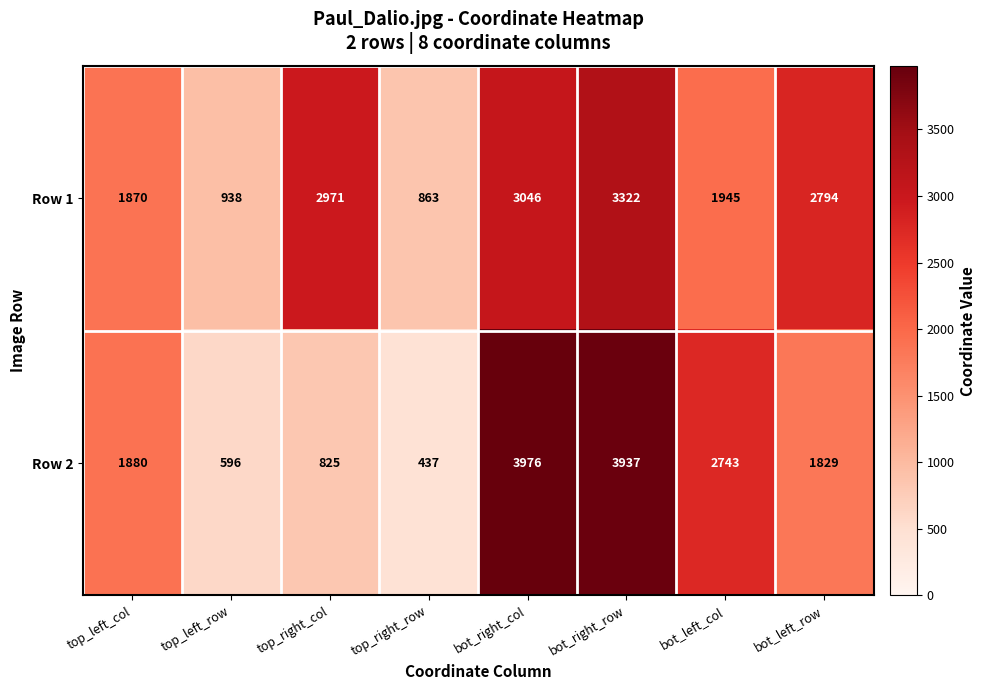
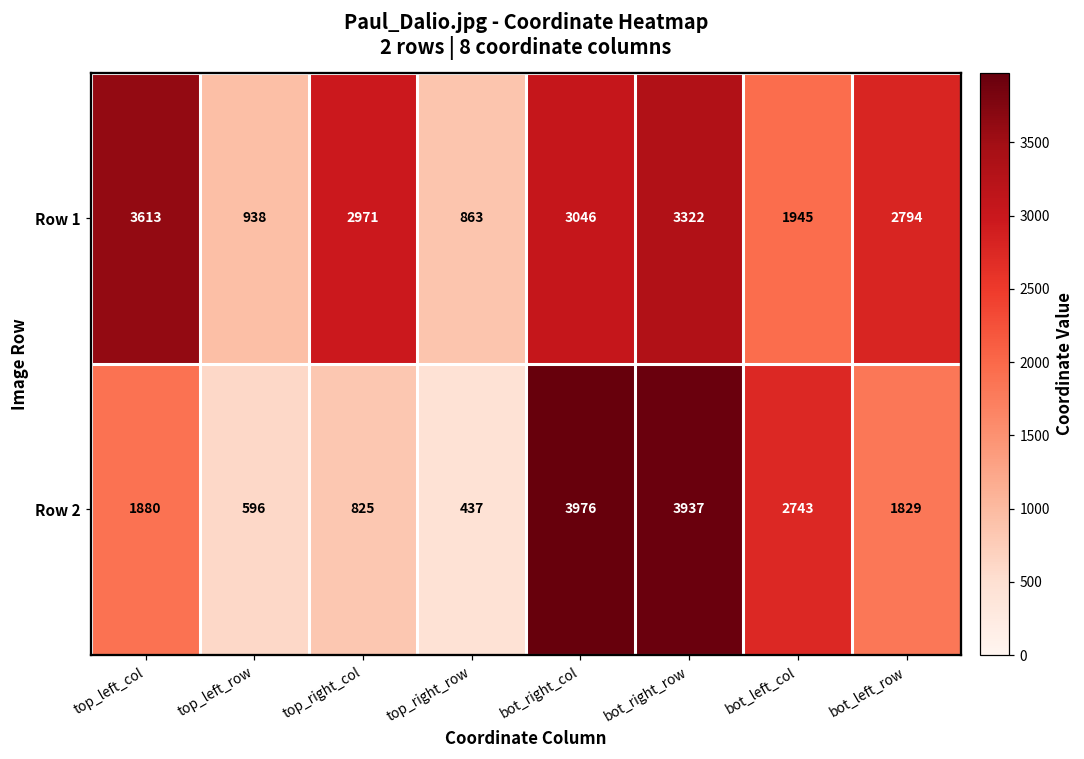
  {
    "Row 1": {
-     "top_left_col": 1870,
+     "top_left_col": 3613,
      "top_left_row": 938,
      "top_right_col": 2971,
      "top_right_row": 863,
      "bot_right_col": 3046,
      "bot_right_row": 3322,
      "bot_left_col": 1945,
      "bot_left_row": 2794
    },
    "Row 2": {
      "top_left_col": 1880,
      "top_left_row": 596,
      "top_right_col": 825,
      "top_right_row": 437,
      "bot_right_col": 3976,
      "bot_right_row": 3937,
      "bot_left_col": 2743,
      "bot_left_row": 1829
    }
  }
